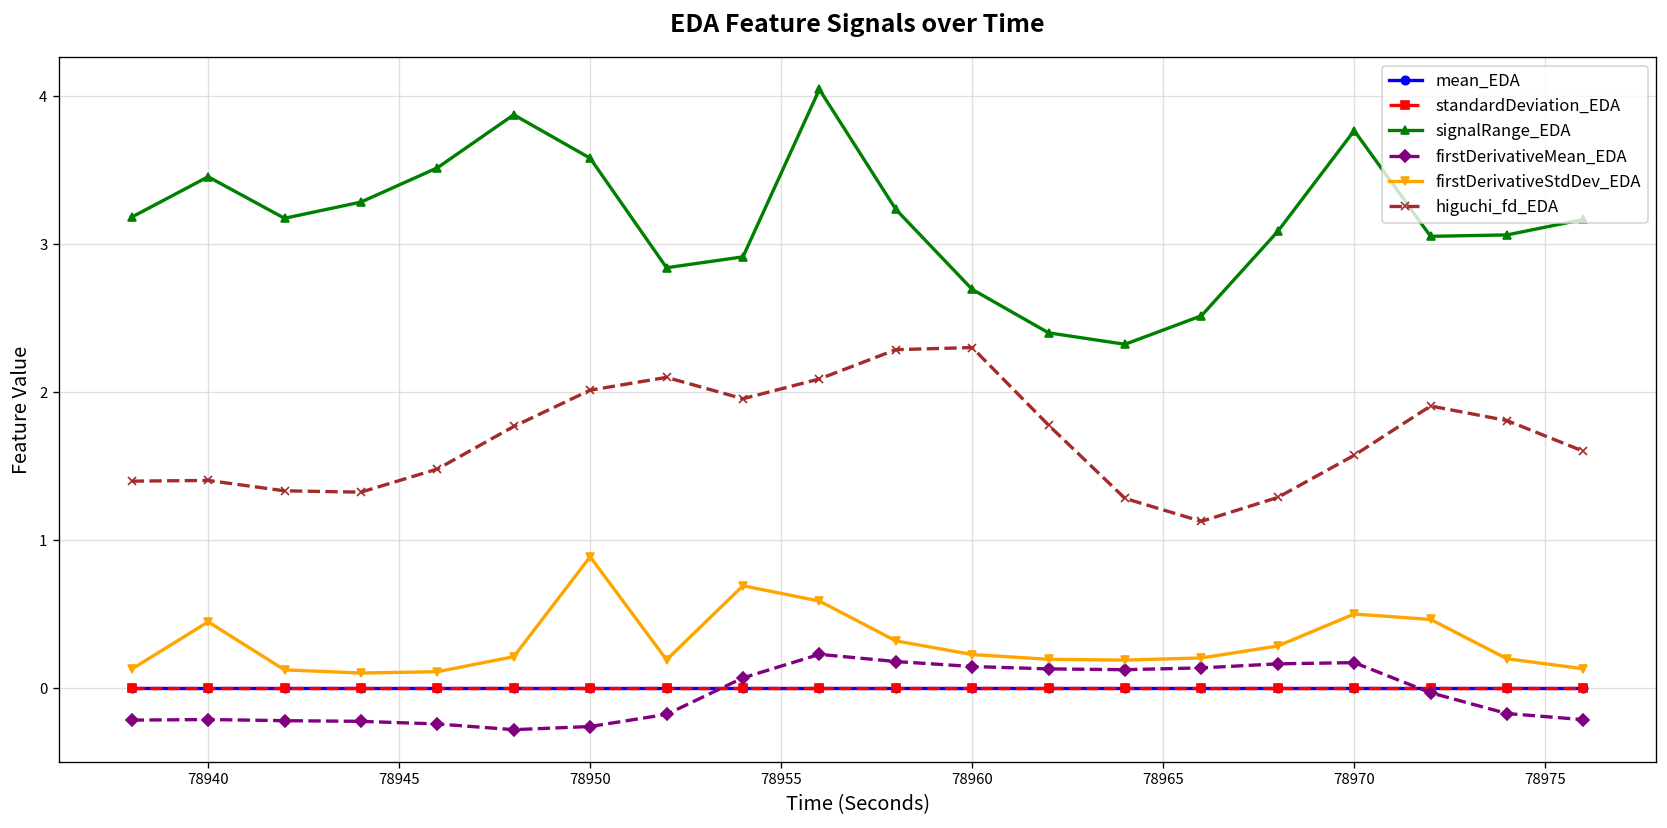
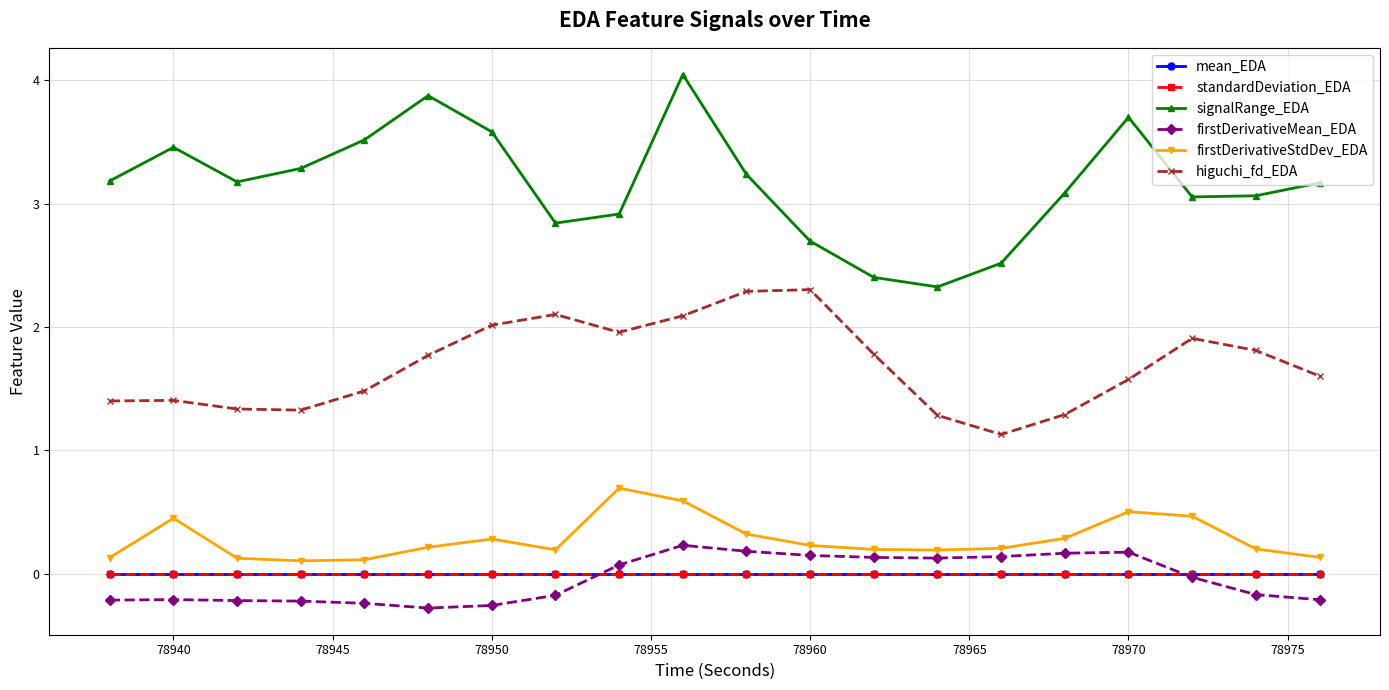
  {
    "standardDeviation_EDA": {
      "78940": 0.00,
      "78950": 0.00,
      "78960": 0.00,
      "78970": 0.00
    },
    "signalRange_EDA": {
      "78940": 3.46,
      "78950": 3.58,
      "78960": 2.70,
-     "78970": 3.77
+     "78970": 3.70
    },
    "firstDerivativeMean_EDA": {
      "78940": -0.21,
      "78950": -0.26,
      "78960": 0.15,
      "78970": 0.17
    },
    "firstDerivativeStdDev_EDA": {
      "78940": 0.45,
-     "78950": 0.89,
+     "78950": 0.28,
      "78960": 0.23,
      "78970": 0.50
    },
    "higuchi_fd_EDA": {
      "78940": 1.40,
      "78950": 2.01,
      "78960": 2.30,
      "78970": 1.57
    }
  }
